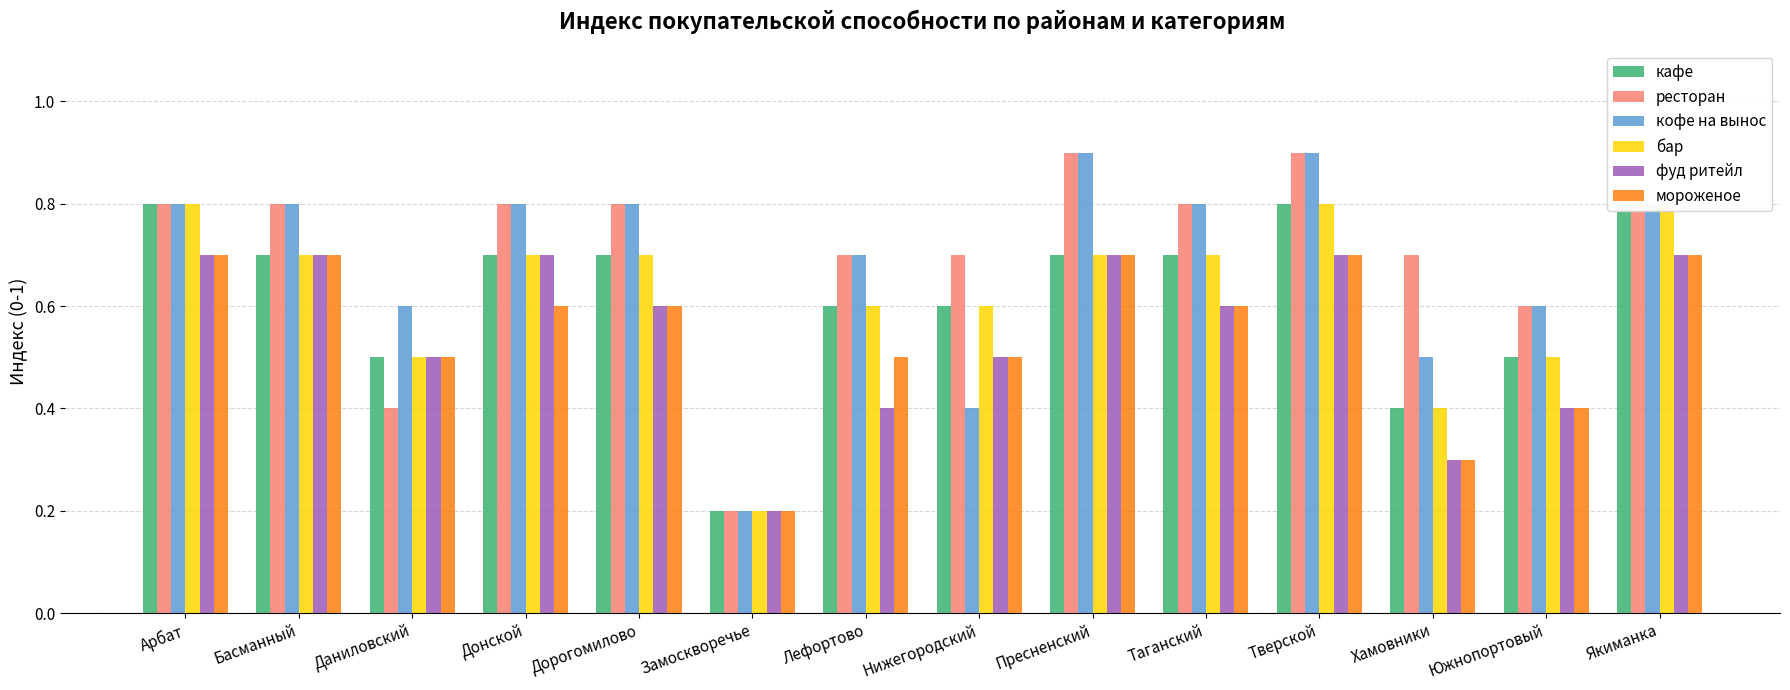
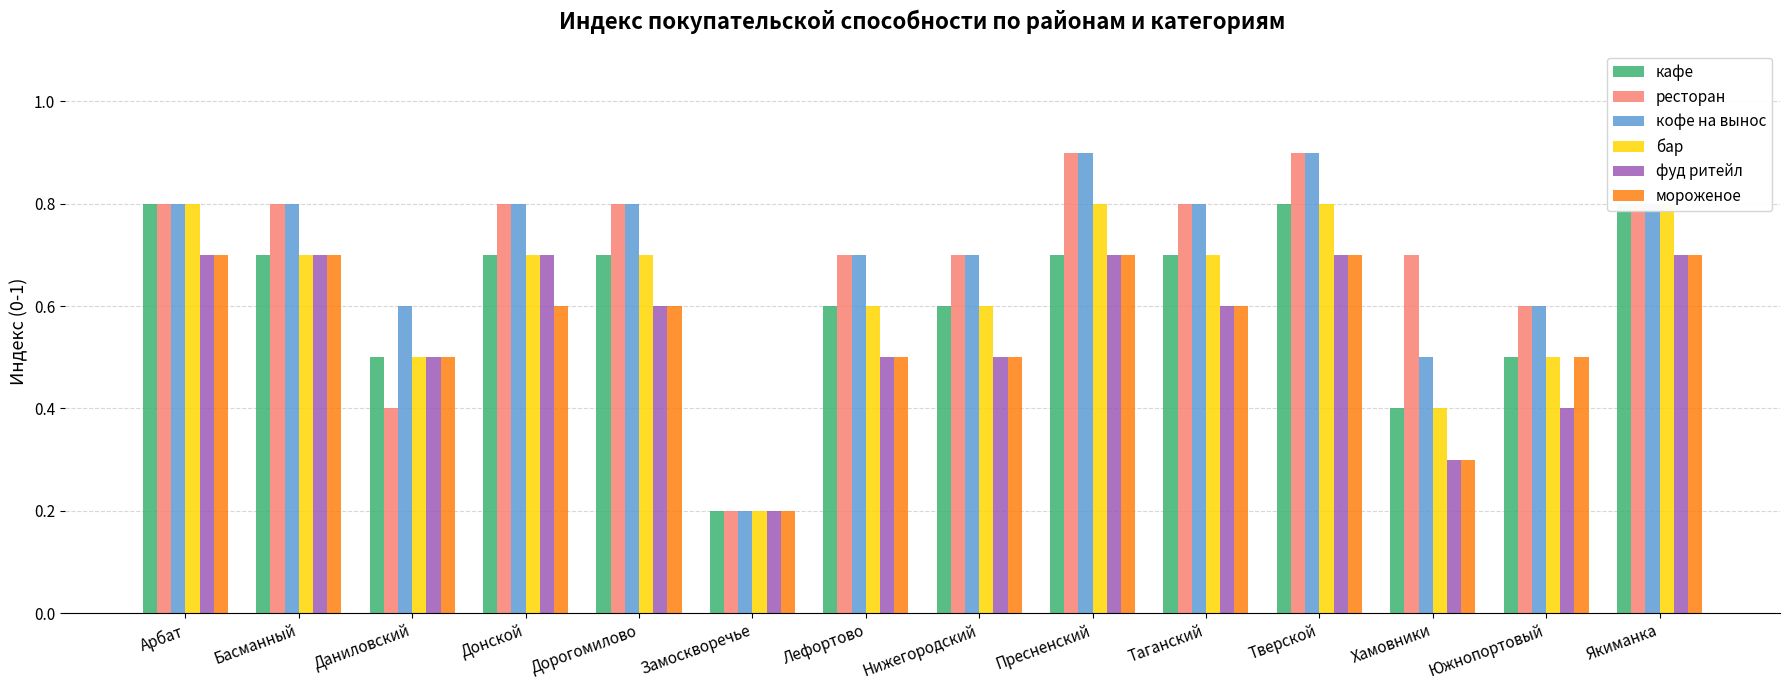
  {
    "кафе": {
      "Арбат": 0.8,
      "Басманный": 0.7,
      "Даниловский": 0.5,
      "Донской": 0.7,
      "Дорогомилово": 0.7,
      "Замоскворечье": 0.2,
      "Лефортово": 0.6,
      "Нижегородский": 0.6,
      "Пресненский": 0.7,
      "Таганский": 0.7,
      "Тверской": 0.8,
      "Хамовники": 0.4,
      "Южнопортовый": 0.5
    },
    "ресторан": {
      "Арбат": 0.8,
      "Басманный": 0.8,
      "Даниловский": 0.4,
      "Донской": 0.8,
      "Дорогомилово": 0.8,
      "Замоскворечье": 0.2,
      "Лефортово": 0.7,
      "Нижегородский": 0.7,
      "Пресненский": 0.9,
      "Таганский": 0.8,
      "Тверской": 0.9,
      "Хамовники": 0.7,
      "Южнопортовый": 0.6
    },
    "кофе на вынос": {
      "Арбат": 0.8,
      "Басманный": 0.8,
      "Даниловский": 0.6,
      "Донской": 0.8,
      "Дорогомилово": 0.8,
      "Замоскворечье": 0.2,
      "Лефортово": 0.7,
-     "Нижегородский": 0.4,
+     "Нижегородский": 0.7,
      "Пресненский": 0.9,
      "Таганский": 0.8,
      "Тверской": 0.9,
      "Хамовники": 0.5,
      "Южнопортовый": 0.6
    },
    "бар": {
      "Арбат": 0.8,
      "Басманный": 0.7,
      "Даниловский": 0.5,
      "Донской": 0.7,
      "Дорогомилово": 0.7,
      "Замоскворечье": 0.2,
      "Лефортово": 0.6,
      "Нижегородский": 0.6,
-     "Пресненский": 0.7,
+     "Пресненский": 0.8,
      "Таганский": 0.7,
      "Тверской": 0.8,
      "Хамовники": 0.4,
      "Южнопортовый": 0.5
    },
    "фуд ритейл": {
      "Арбат": 0.7,
      "Басманный": 0.7,
      "Даниловский": 0.5,
      "Донской": 0.7,
      "Дорогомилово": 0.6,
      "Замоскворечье": 0.2,
-     "Лефортово": 0.4,
+     "Лефортово": 0.5,
      "Нижегородский": 0.5,
      "Пресненский": 0.7,
      "Таганский": 0.6,
      "Тверской": 0.7,
      "Хамовники": 0.3,
      "Южнопортовый": 0.4,
      "Якиманка": 0.7
    },
    "мороженое": {
      "Арбат": 0.7,
      "Басманный": 0.7,
      "Даниловский": 0.5,
      "Донской": 0.6,
      "Дорогомилово": 0.6,
      "Замоскворечье": 0.2,
      "Лефортово": 0.5,
      "Нижегородский": 0.5,
      "Пресненский": 0.7,
      "Таганский": 0.6,
      "Тверской": 0.7,
      "Хамовники": 0.3,
-     "Южнопортовый": 0.4,
+     "Южнопортовый": 0.5,
      "Якиманка": 0.7
    }
  }
